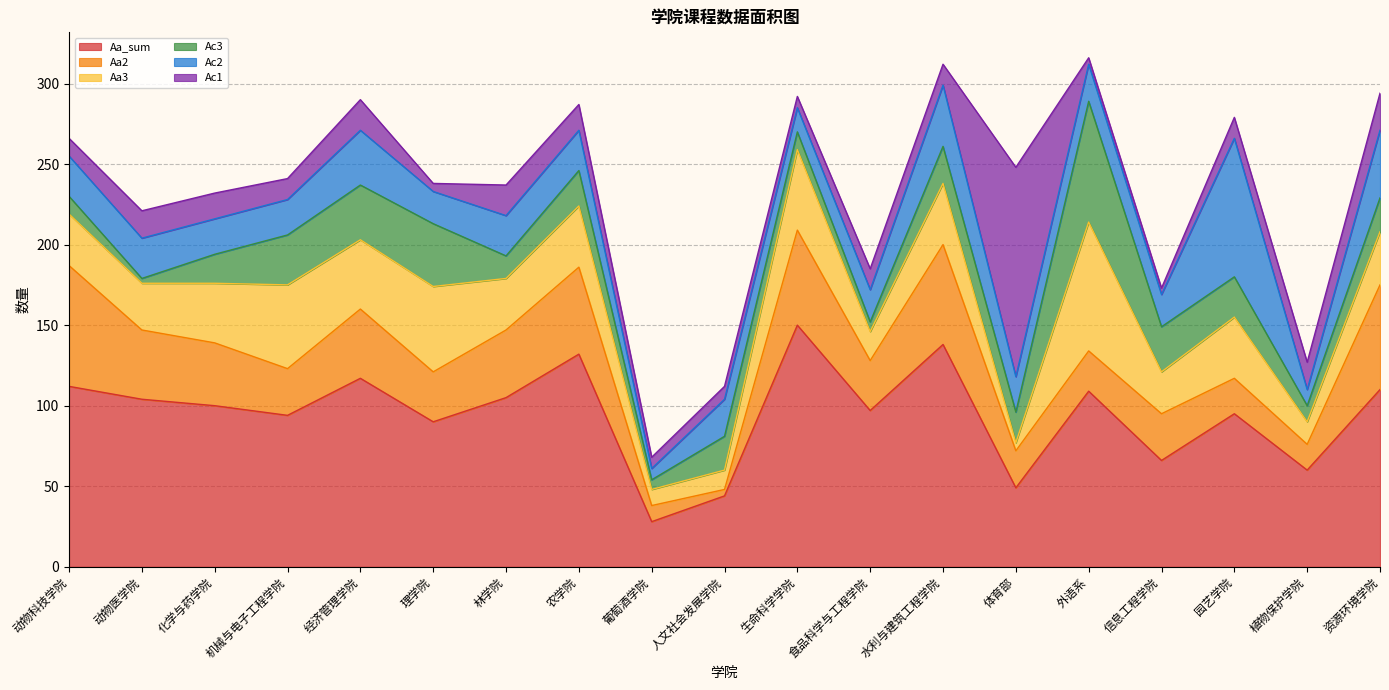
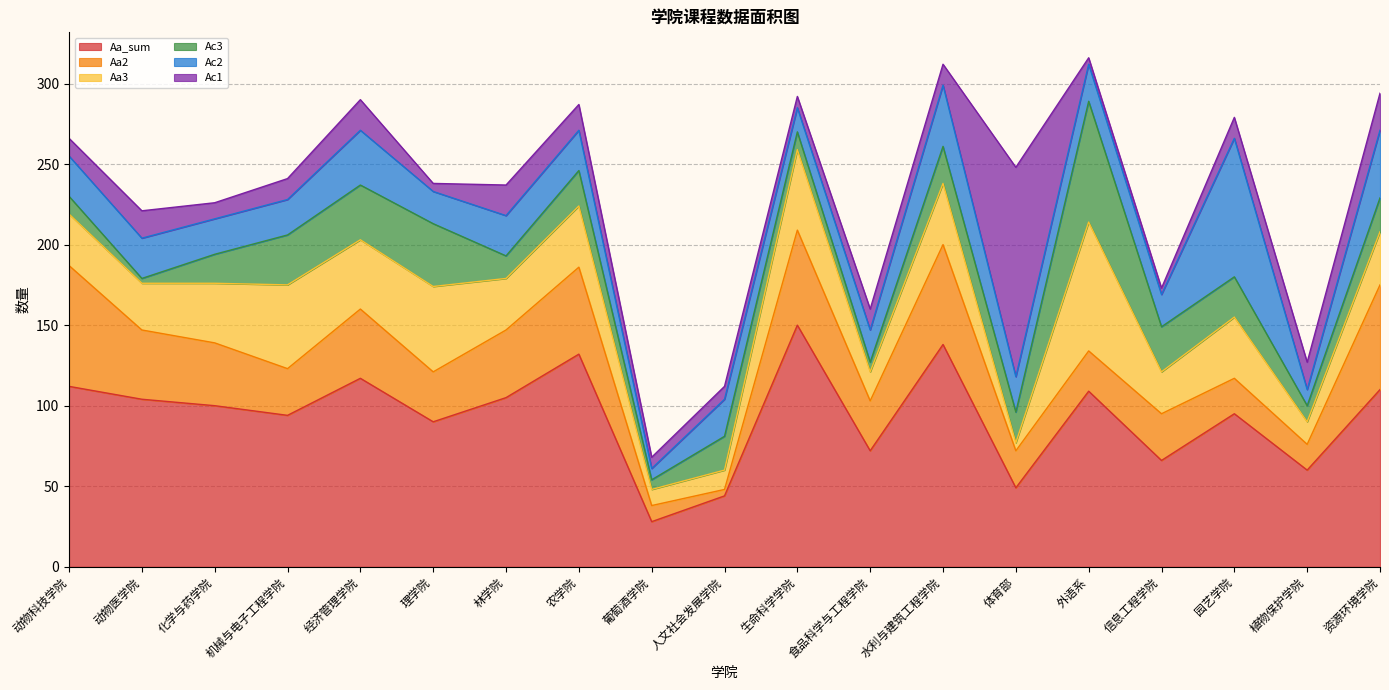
  {
    "Aa_sum": {
      "动物科技学院": 112,
      "动物医学院": 104,
      "化学与药学院": 100,
      "机械与电子工程学院": 94,
      "经济管理学院": 117,
      "理学院": 90,
      "林学院": 105,
      "农学院": 132,
      "葡萄酒学院": 28,
      "人文社会发展学院": 44,
      "生命科学学院": 150,
-     "食品科学与工程学院": 97,
+     "食品科学与工程学院": 72,
      "水利与建筑工程学院": 138,
      "体育部": 49,
      "外语系": 109,
      "信息工程学院": 66,
      "园艺学院": 95,
      "植物保护学院": 60,
      "资源环境学院": 110
    },
    "Aa2": {
      "动物科技学院": 75,
      "动物医学院": 43,
      "化学与药学院": 39,
      "机械与电子工程学院": 29,
      "经济管理学院": 43,
      "理学院": 31,
      "林学院": 42,
      "农学院": 54,
      "葡萄酒学院": 10,
      "人文社会发展学院": 4,
      "生命科学学院": 59,
      "食品科学与工程学院": 31,
      "水利与建筑工程学院": 62,
      "体育部": 23,
      "外语系": 25,
      "信息工程学院": 29,
      "园艺学院": 22,
      "植物保护学院": 16,
      "资源环境学院": 65
    },
    "Aa3": {
      "动物科技学院": 32,
      "动物医学院": 29,
      "化学与药学院": 37,
      "机械与电子工程学院": 52,
      "经济管理学院": 43,
      "理学院": 53,
      "林学院": 32,
      "农学院": 38,
      "葡萄酒学院": 10,
      "人文社会发展学院": 12,
      "生命科学学院": 50,
      "食品科学与工程学院": 18,
      "水利与建筑工程学院": 38,
      "体育部": 5,
      "外语系": 80,
      "信息工程学院": 26,
      "园艺学院": 38,
      "植物保护学院": 14,
      "资源环境学院": 33
    },
    "Ac3": {
      "动物科技学院": 11,
      "动物医学院": 3,
      "化学与药学院": 18,
      "机械与电子工程学院": 31,
      "经济管理学院": 34,
      "理学院": 39,
      "林学院": 14,
      "农学院": 22,
      "葡萄酒学院": 6,
      "人文社会发展学院": 21,
      "生命科学学院": 11,
      "食品科学与工程学院": 6,
      "水利与建筑工程学院": 23,
      "体育部": 19,
      "外语系": 75,
      "信息工程学院": 28,
      "园艺学院": 25,
      "植物保护学院": 10,
      "资源环境学院": 21
    },
    "Ac2": {
      "动物科技学院": 25,
      "动物医学院": 25,
      "化学与药学院": 22,
      "机械与电子工程学院": 22,
      "经济管理学院": 34,
      "理学院": 20,
      "林学院": 25,
      "农学院": 25,
      "葡萄酒学院": 7,
      "人文社会发展学院": 23,
      "生命科学学院": 15,
      "食品科学与工程学院": 20,
      "水利与建筑工程学院": 38,
      "体育部": 22,
      "外语系": 23,
      "信息工程学院": 20,
      "园艺学院": 86,
      "植物保护学院": 10,
      "资源环境学院": 42
    },
    "Ac1": {
      "动物科技学院": 11,
      "动物医学院": 17,
-     "化学与药学院": 16,
+     "化学与药学院": 10,
      "机械与电子工程学院": 13,
      "经济管理学院": 19,
      "理学院": 5,
      "林学院": 19,
      "农学院": 16,
      "葡萄酒学院": 7,
      "人文社会发展学院": 8,
      "生命科学学院": 7,
      "食品科学与工程学院": 13,
      "水利与建筑工程学院": 13,
      "体育部": 130,
      "外语系": 4,
      "信息工程学院": 4,
      "园艺学院": 13,
      "植物保护学院": 17,
      "资源环境学院": 23
    }
  }
